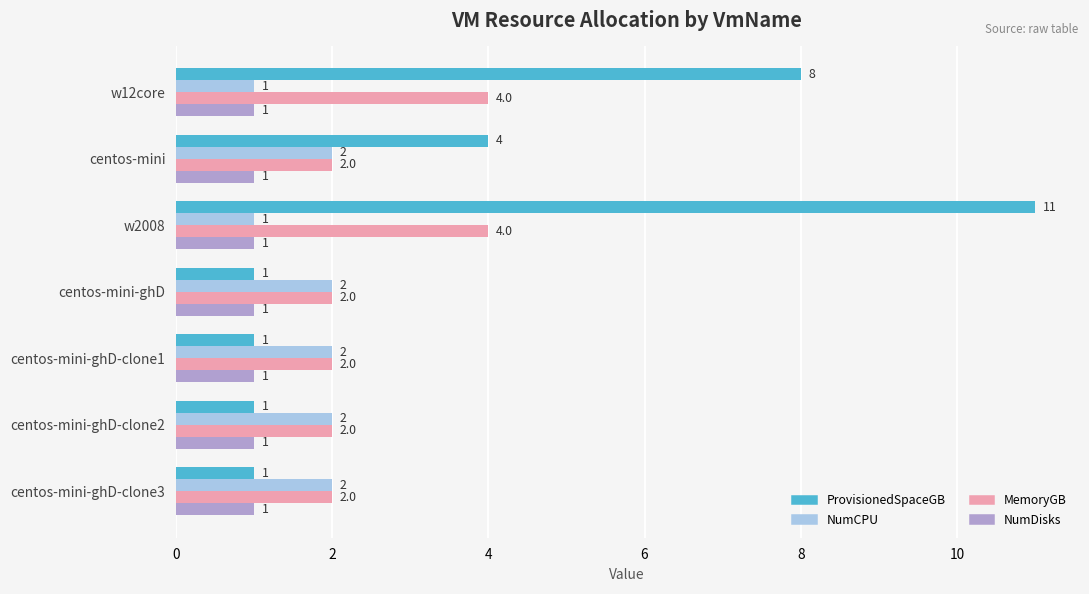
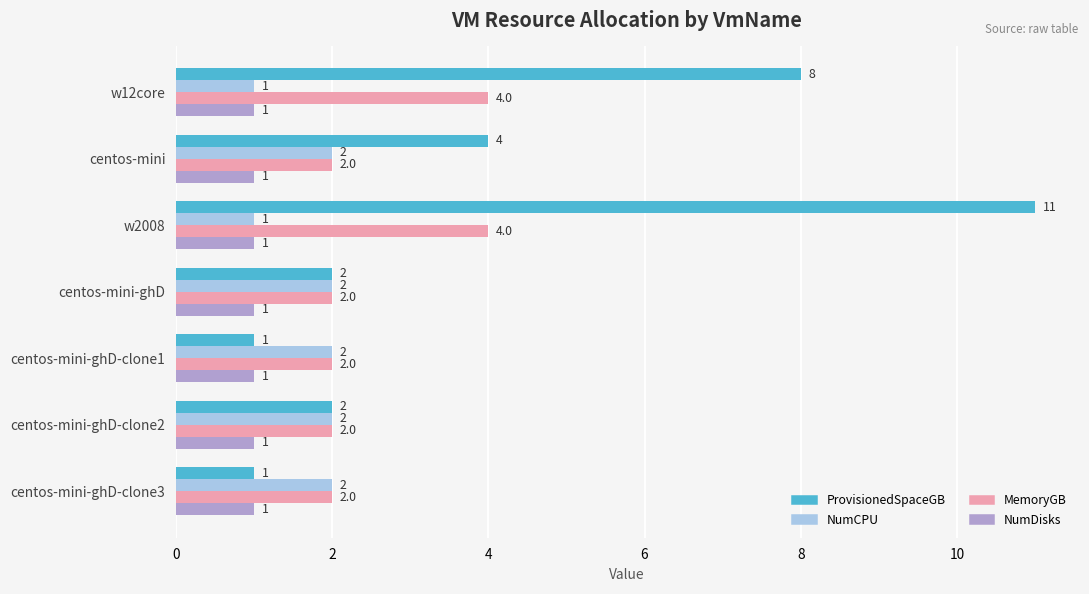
  {
    "ProvisionedSpaceGB": {
      "w12core": 8,
      "centos-mini": 4,
      "w2008": 11,
-     "centos-mini-ghD": 1,
+     "centos-mini-ghD": 2,
      "centos-mini-ghD-clone1": 1,
-     "centos-mini-ghD-clone2": 1,
+     "centos-mini-ghD-clone2": 2,
      "centos-mini-ghD-clone3": 1
    },
    "MemoryGB": {
      "w12core": 4.0,
      "centos-mini": 2.0,
      "w2008": 4.0,
      "centos-mini-ghD": 2.0,
      "centos-mini-ghD-clone1": 2.0,
      "centos-mini-ghD-clone2": 2.0,
      "centos-mini-ghD-clone3": 2.0
    }
  }
